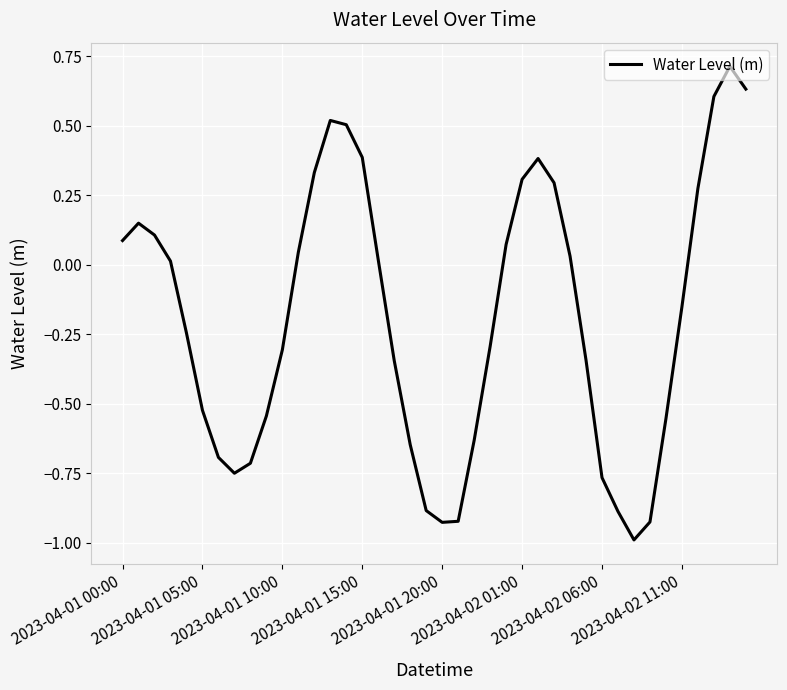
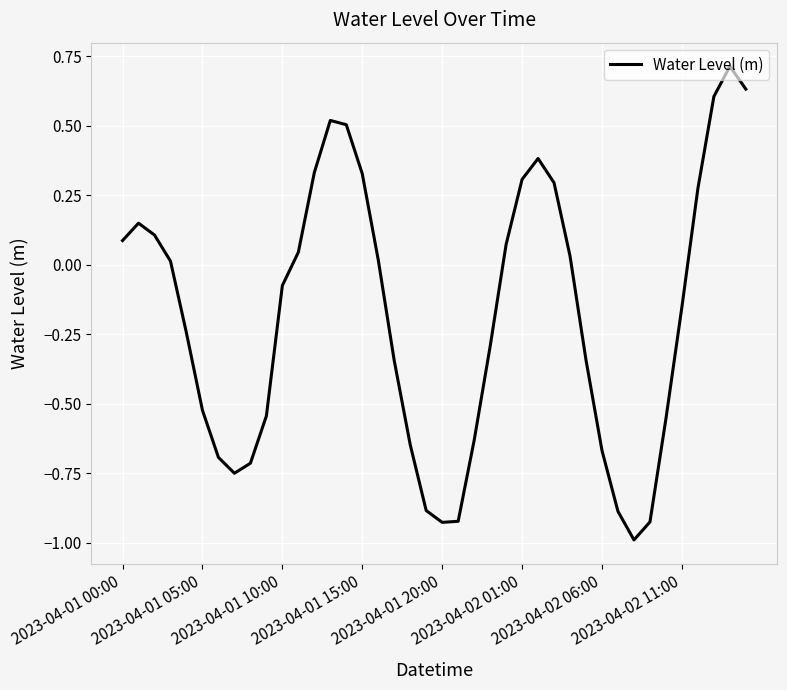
  {
    "2023-04-01 00:00": 0.09,
    "2023-04-01 05:00": -0.52,
-   "2023-04-01 10:00": -0.31,
-   "2023-04-01 15:00": 0.39,
+   "2023-04-01 10:00": -0.08,
+   "2023-04-01 15:00": 0.33,
    "2023-04-01 20:00": -0.93,
    "2023-04-02 01:00": 0.31,
-   "2023-04-02 06:00": -0.77,
+   "2023-04-02 06:00": -0.67,
    "2023-04-02 11:00": -0.15
  }
